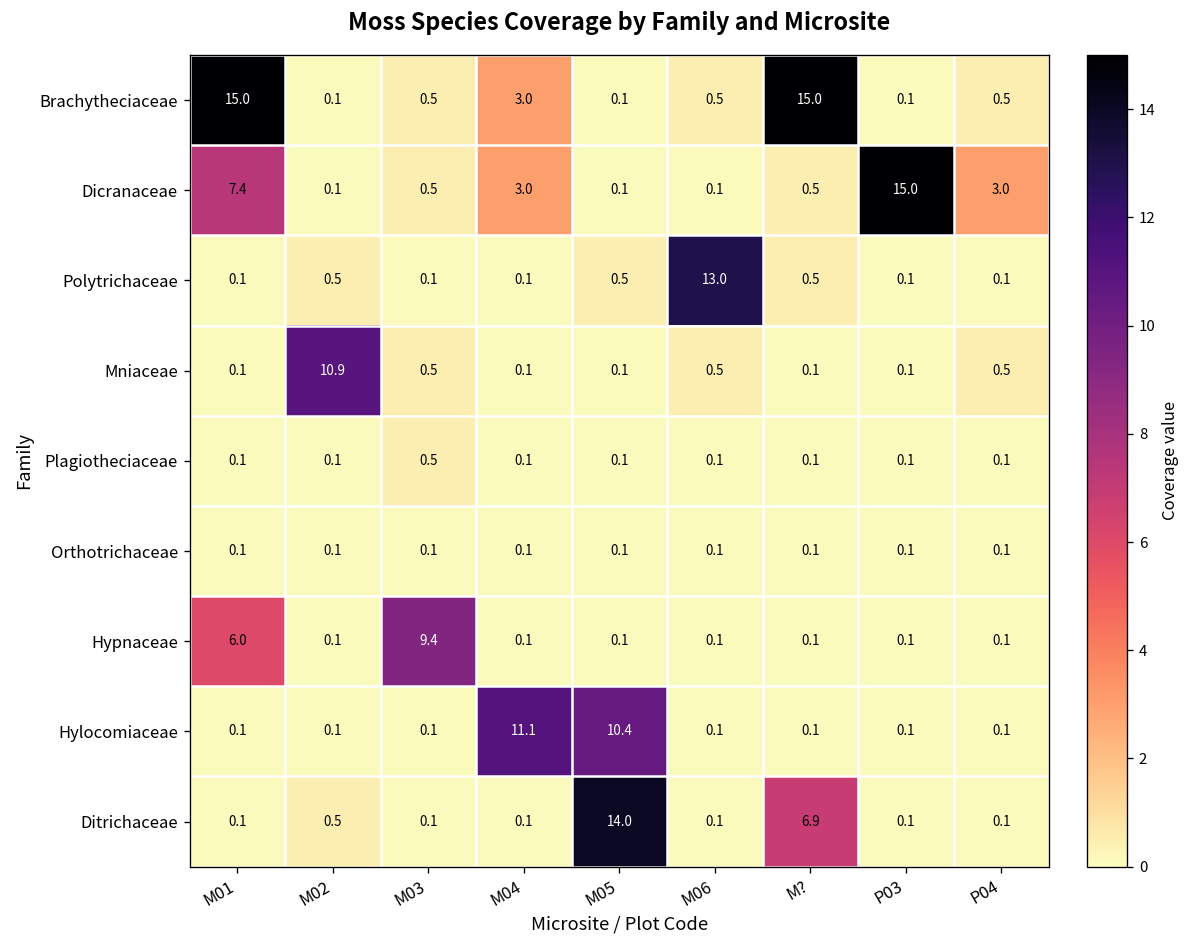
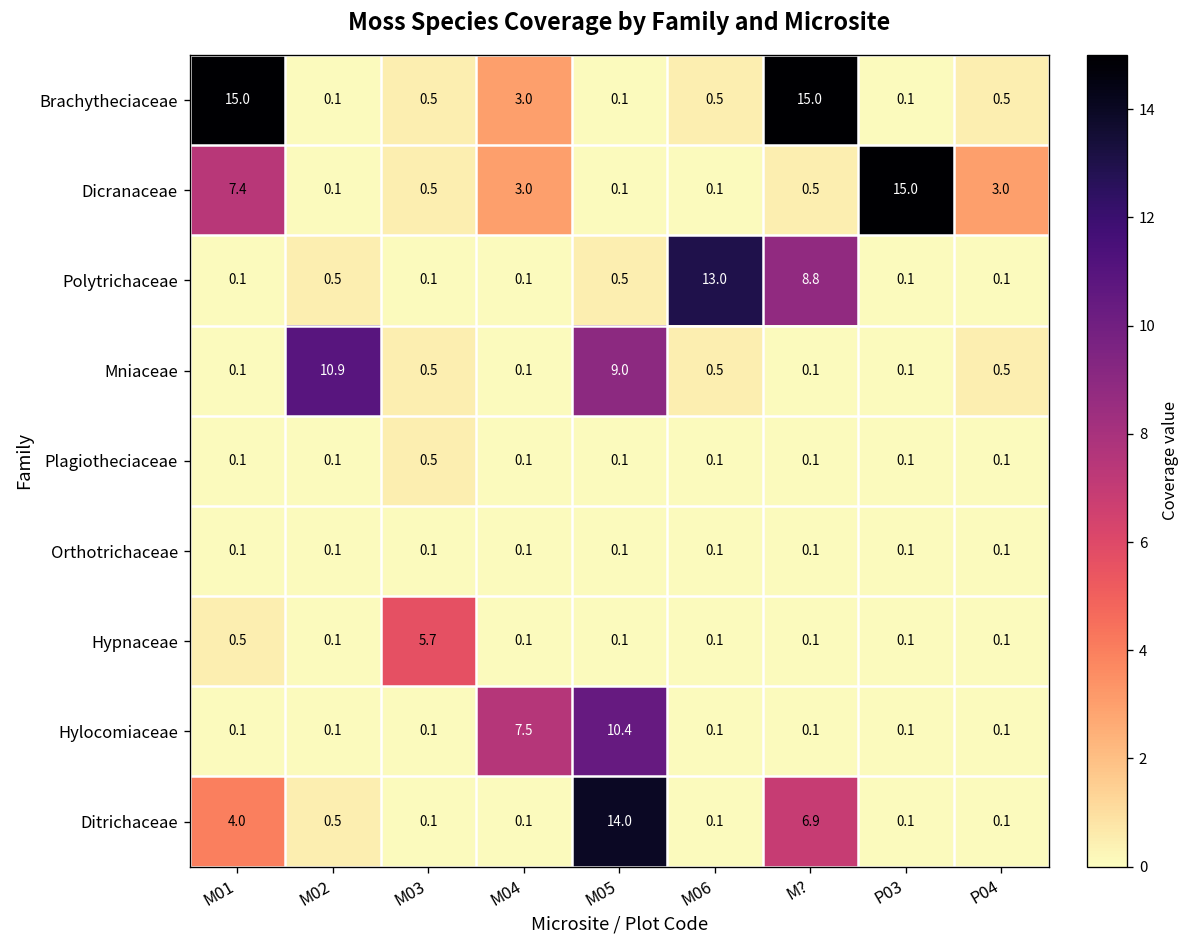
  {
    "Brachytheciaceae": {
      "M01": 15.0,
      "M02": 0.1,
      "M03": 0.5,
      "M04": 3.0,
      "M05": 0.1,
      "M06": 0.5,
      "M?": 15.0,
      "P03": 0.1,
      "P04": 0.5
    },
    "Dicranaceae": {
      "M01": 7.4,
      "M02": 0.1,
      "M03": 0.5,
      "M04": 3.0,
      "M05": 0.1,
      "M06": 0.1,
      "M?": 0.5,
      "P03": 15.0,
      "P04": 3.0
    },
    "Polytrichaceae": {
      "M01": 0.1,
      "M02": 0.5,
      "M03": 0.1,
      "M04": 0.1,
      "M05": 0.5,
      "M06": 13.0,
-     "M?": 0.5,
+     "M?": 8.8,
      "P03": 0.1,
      "P04": 0.1
    },
    "Mniaceae": {
      "M01": 0.1,
      "M02": 10.9,
      "M03": 0.5,
      "M04": 0.1,
-     "M05": 0.1,
+     "M05": 9.0,
      "M06": 0.5,
      "M?": 0.1,
      "P03": 0.1,
      "P04": 0.5
    },
    "Plagiotheciaceae": {
      "M01": 0.1,
      "M02": 0.1,
      "M03": 0.5,
      "M04": 0.1,
      "M05": 0.1,
      "M06": 0.1,
      "M?": 0.1,
      "P03": 0.1,
      "P04": 0.1
    },
    "Orthotrichaceae": {
      "M01": 0.1,
      "M02": 0.1,
      "M03": 0.1,
      "M04": 0.1,
      "M05": 0.1,
      "M06": 0.1,
      "M?": 0.1,
      "P03": 0.1,
      "P04": 0.1
    },
    "Hypnaceae": {
-     "M01": 6.0,
+     "M01": 0.5,
      "M02": 0.1,
-     "M03": 9.4,
+     "M03": 5.7,
      "M04": 0.1,
      "M05": 0.1,
      "M06": 0.1,
      "M?": 0.1,
      "P03": 0.1,
      "P04": 0.1
    },
    "Hylocomiaceae": {
      "M01": 0.1,
      "M02": 0.1,
      "M03": 0.1,
-     "M04": 11.1,
+     "M04": 7.5,
      "M05": 10.4,
      "M06": 0.1,
      "M?": 0.1,
      "P03": 0.1,
      "P04": 0.1
    },
    "Ditrichaceae": {
-     "M01": 0.1,
+     "M01": 4.0,
      "M02": 0.5,
      "M03": 0.1,
      "M04": 0.1,
      "M05": 14.0,
      "M06": 0.1,
      "M?": 6.9,
      "P03": 0.1,
      "P04": 0.1
    }
  }
